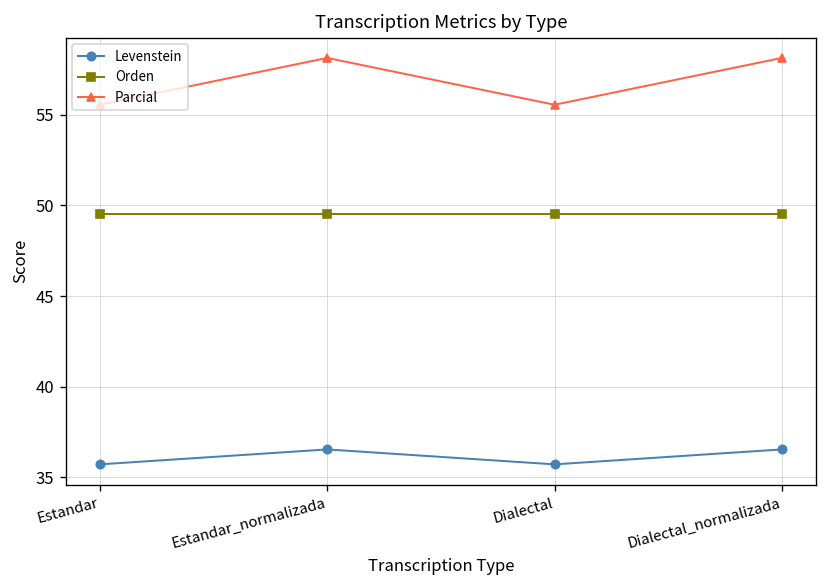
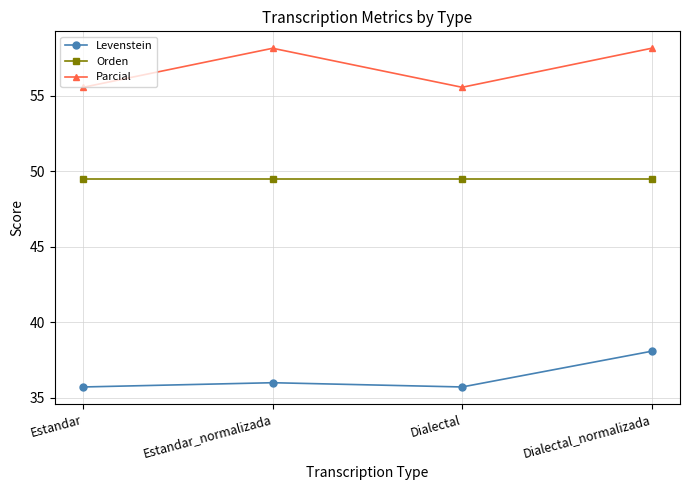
  {
    "Levenstein": {
      "Estandar": 35.7,
-     "Estandar_normalizada": 36.5,
+     "Estandar_normalizada": 36.0,
      "Dialectal": 35.7,
-     "Dialectal_normalizada": 36.5
+     "Dialectal_normalizada": 38.1
    },
    "Orden": {
      "Estandar": 49.5,
      "Estandar_normalizada": 49.5,
      "Dialectal": 49.5,
      "Dialectal_normalizada": 49.5
    },
    "Parcial": {
      "Estandar": 55.6,
      "Estandar_normalizada": 58.1,
      "Dialectal": 55.6,
      "Dialectal_normalizada": 58.1
    }
  }
